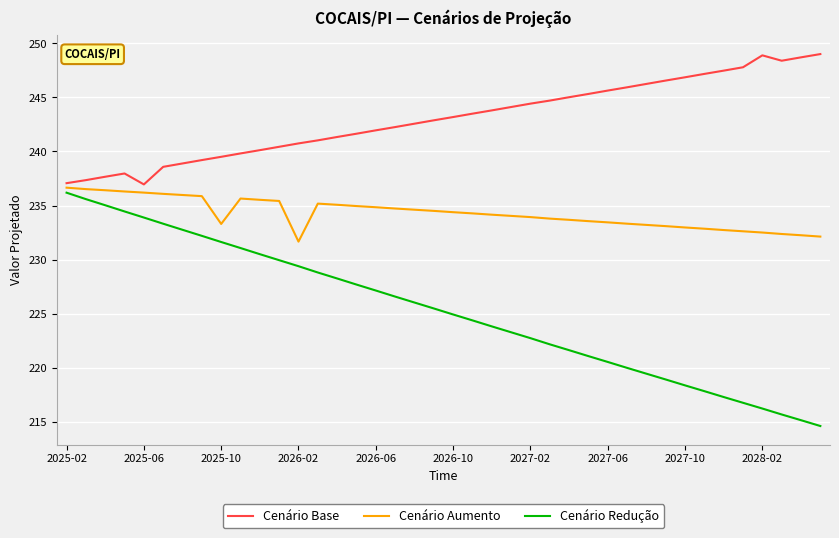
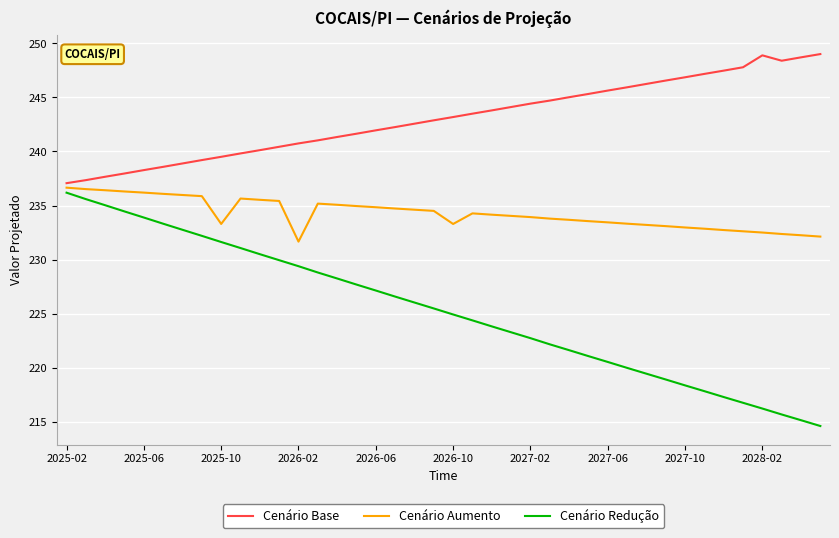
  {
    "Cenário Base": {
      "2025-02": 237.1,
-     "2025-06": 237.0,
+     "2025-06": 238.3,
      "2025-10": 239.5,
      "2026-02": 240.7,
      "2026-06": 242.0,
      "2026-10": 243.2,
      "2027-02": 244.4,
      "2027-06": 245.6,
      "2027-10": 246.9,
      "2028-02": 248.9
    },
    "Cenário Aumento": {
      "2025-02": 236.7,
      "2025-06": 236.2,
      "2025-10": 233.3,
      "2026-02": 231.7,
      "2026-06": 234.8,
-     "2026-10": 234.4,
+     "2026-10": 233.3,
      "2027-02": 233.9,
      "2027-06": 233.4,
      "2027-10": 233.0,
      "2028-02": 232.5
    },
    "Cenário Redução": {
      "2025-02": 236.2,
      "2025-06": 233.9,
      "2025-10": 231.6,
      "2026-02": 229.4,
      "2026-06": 227.1,
      "2026-10": 224.9,
      "2027-02": 222.7,
      "2027-06": 220.5,
      "2027-10": 218.4,
      "2028-02": 216.2
    }
  }
